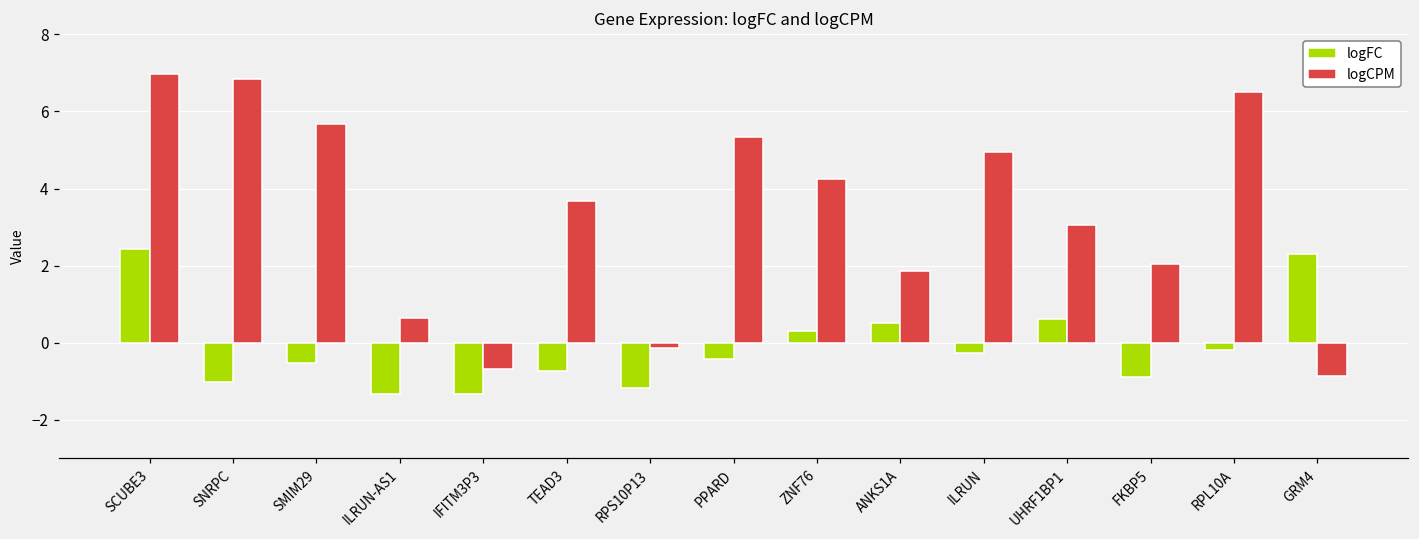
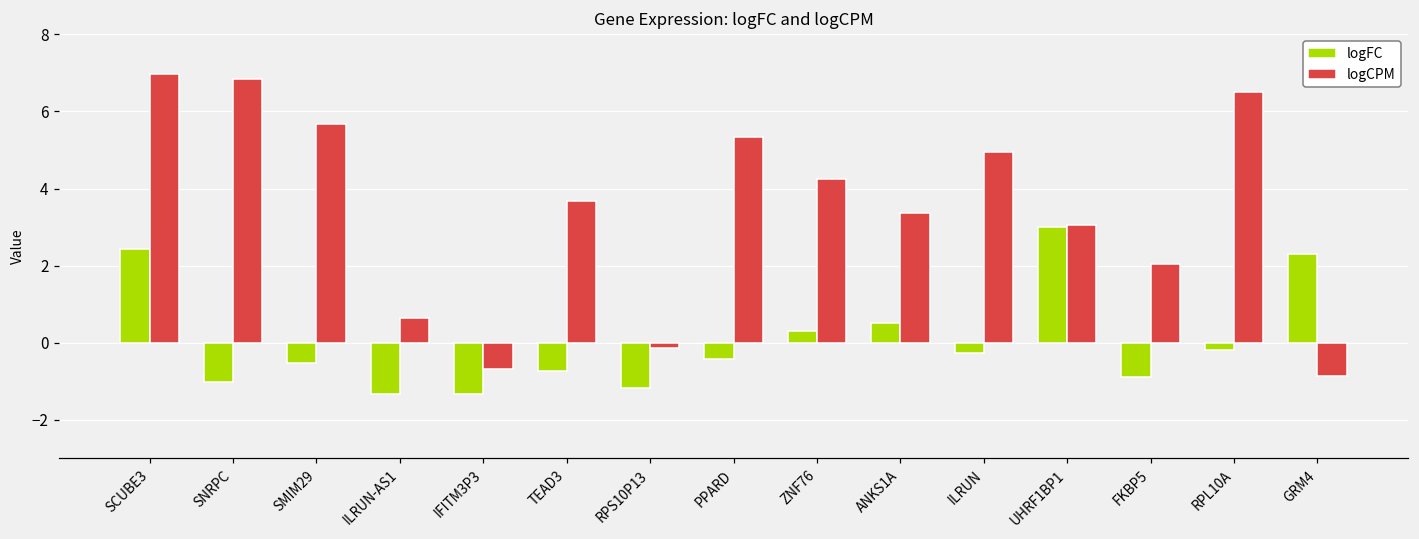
  {
    "logFC": {
      "SCUBE3": 2.4,
      "SNRPC": -1.0,
      "SMIM29": -0.5,
      "ILRUN-AS1": -1.3,
      "IFITM3P3": -1.3,
      "TEAD3": -0.7,
      "RPS10P13": -1.2,
      "PPARD": -0.4,
      "ZNF76": 0.3,
      "ANKS1A": 0.5,
      "ILRUN": -0.3,
-     "UHRF1BP1": 0.6,
+     "UHRF1BP1": 3.0,
      "FKBP5": -0.9,
      "RPL10A": -0.2,
      "GRM4": 2.3
    },
    "logCPM": {
      "SCUBE3": 7.0,
      "SNRPC": 6.8,
      "SMIM29": 5.7,
      "ILRUN-AS1": 0.6,
      "IFITM3P3": -0.7,
      "TEAD3": 3.7,
      "RPS10P13": -0.1,
      "PPARD": 5.3,
      "ZNF76": 4.3,
-     "ANKS1A": 1.9,
+     "ANKS1A": 3.4,
      "ILRUN": 5.0,
      "UHRF1BP1": 3.0,
      "FKBP5": 2.0,
      "RPL10A": 6.5,
      "GRM4": -0.9
    }
  }
